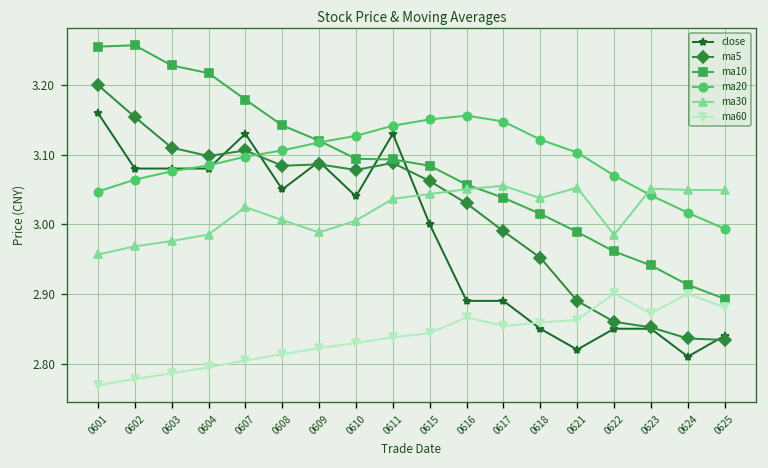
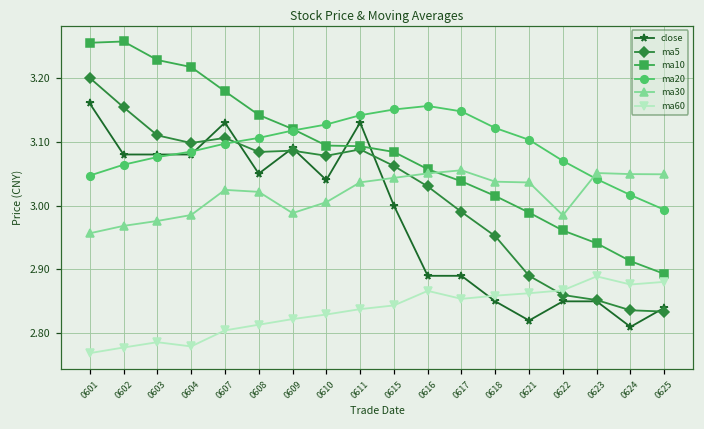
  {
    "ma30": {
      "0601": 2.96,
      "0602": 2.97,
      "0603": 2.98,
      "0604": 2.99,
      "0607": 3.02,
-     "0608": 3.01,
+     "0608": 3.02,
      "0609": 2.99,
      "0610": 3.01,
      "0611": 3.04,
      "0615": 3.04,
      "0616": 3.05,
      "0617": 3.06,
      "0618": 3.04,
-     "0621": 3.05,
+     "0621": 3.04,
      "0622": 2.98,
      "0623": 3.05,
      "0624": 3.05,
      "0625": 3.05
    },
    "ma60": {
      "0601": 2.77,
      "0602": 2.78,
      "0603": 2.79,
-     "0604": 2.79,
+     "0604": 2.78,
      "0607": 2.80,
      "0608": 2.81,
      "0609": 2.82,
      "0610": 2.83,
      "0611": 2.84,
      "0615": 2.84,
      "0616": 2.87,
      "0617": 2.85,
      "0618": 2.86,
      "0621": 2.86,
-     "0622": 2.90,
-     "0623": 2.87,
-     "0624": 2.90,
+     "0622": 2.87,
+     "0623": 2.89,
+     "0624": 2.88,
      "0625": 2.88
    }
  }
